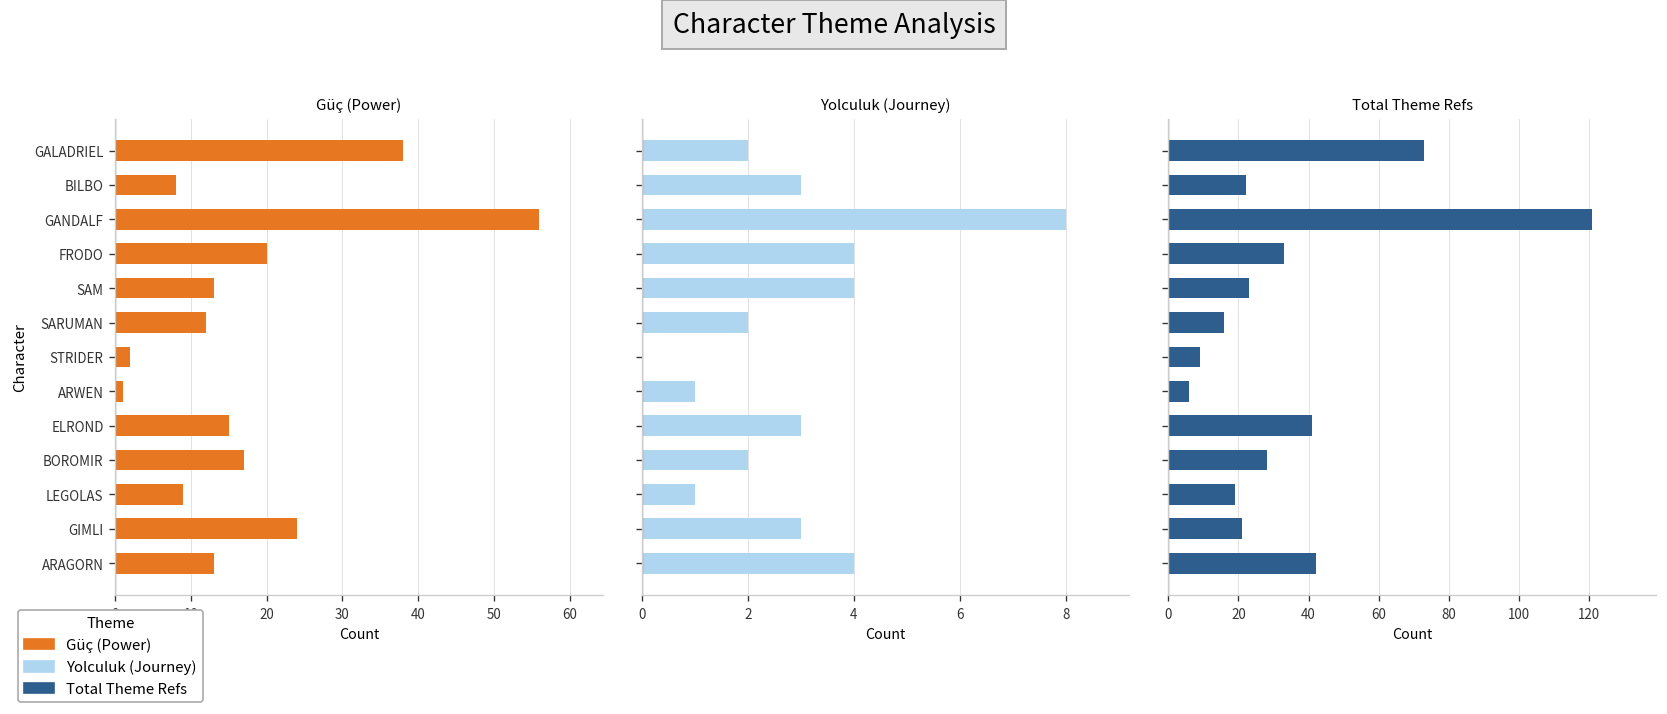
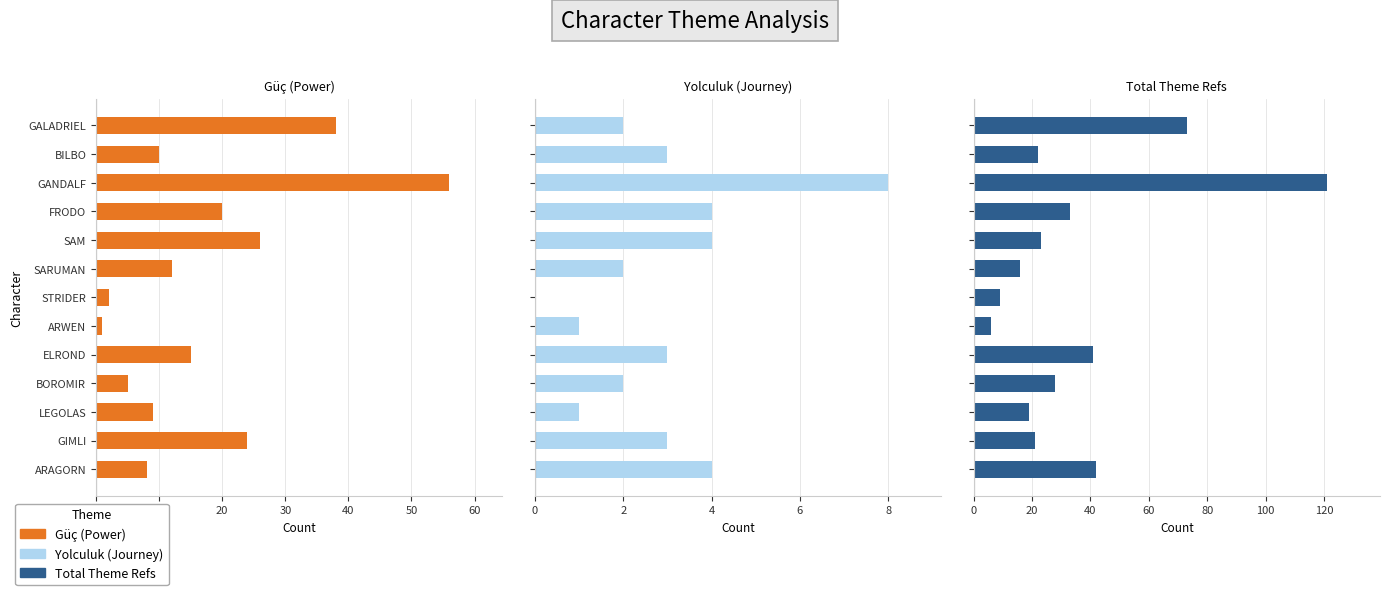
  {
    "Güç (Power)": {
      "GALADRIEL": 38,
-     "BILBO": 8,
+     "BILBO": 10,
      "GANDALF": 56,
      "FRODO": 20,
-     "SAM": 13,
+     "SAM": 26,
      "SARUMAN": 12,
      "STRIDER": 2,
      "ARWEN": 1,
      "ELROND": 15,
-     "BOROMIR": 17,
+     "BOROMIR": 5,
      "LEGOLAS": 9,
      "GIMLI": 24,
-     "ARAGORN": 13
+     "ARAGORN": 8
    }
  }
